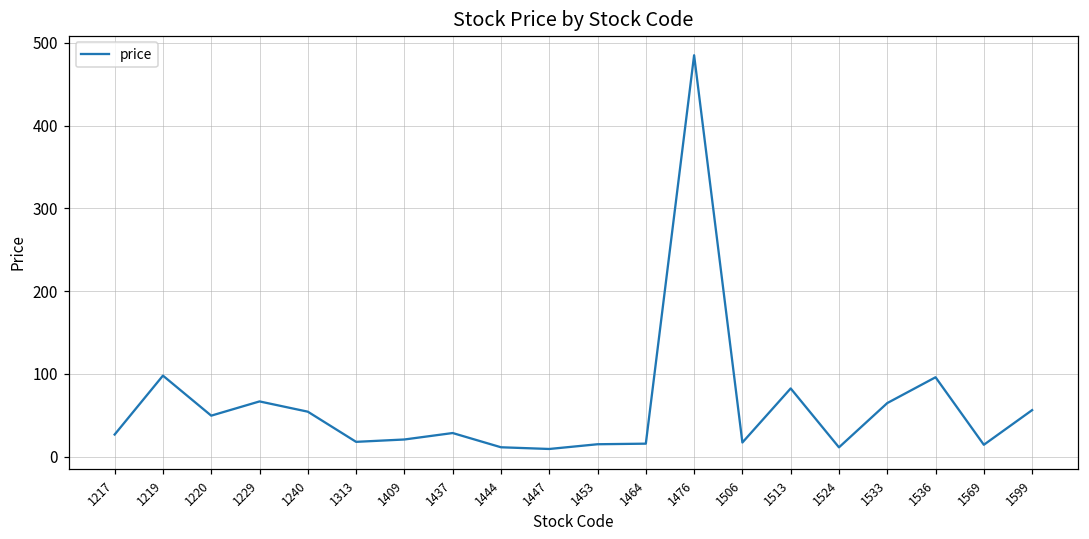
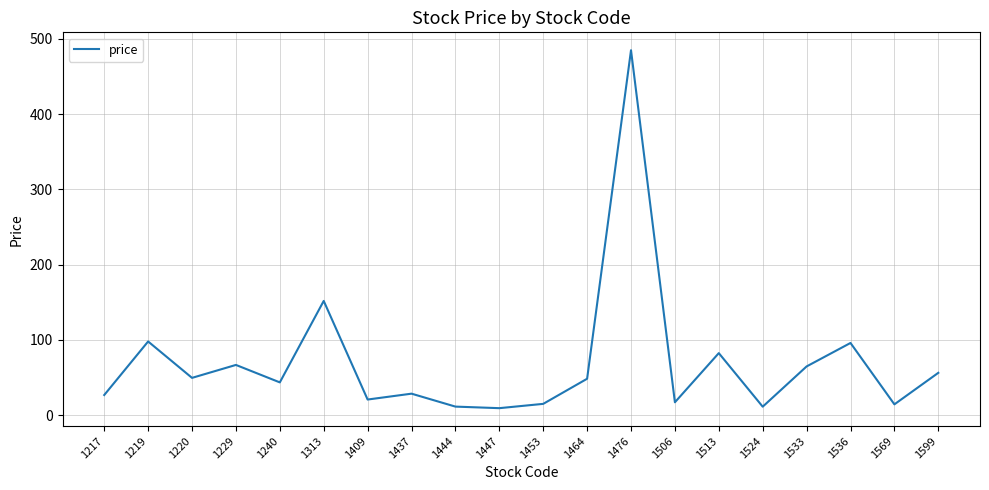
  {
    "1217": 30,
    "1219": 100,
    "1220": 50,
    "1229": 70,
-   "1240": 50,
-   "1313": 20,
+   "1240": 40,
+   "1313": 150,
    "1409": 20,
    "1437": 30,
    "1444": 10,
    "1447": 10,
    "1453": 10,
-   "1464": 20,
+   "1464": 50,
    "1476": 490,
    "1506": 20,
    "1513": 80,
    "1524": 10,
    "1533": 60,
    "1536": 100,
    "1569": 10,
    "1599": 60
  }
